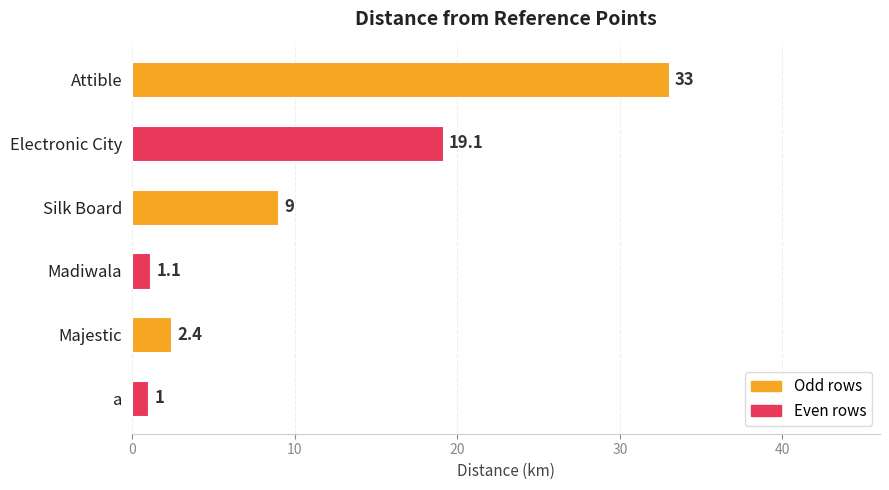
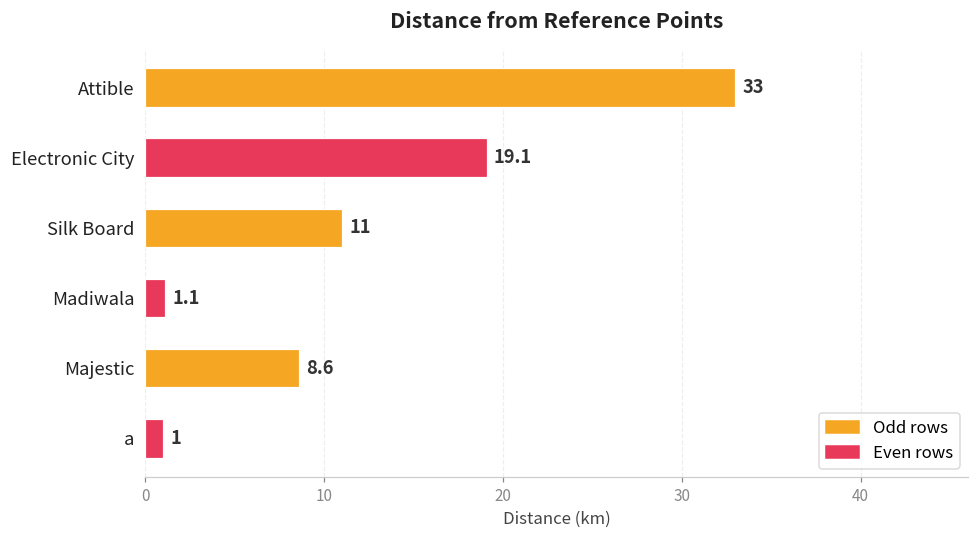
  {
    "Attible": 33,
    "Electronic City": 19.1,
-   "Silk Board": 9,
+   "Silk Board": 11,
    "Madiwala": 1.1,
-   "Majestic": 2.4,
+   "Majestic": 8.6,
    "a": 1
  }
